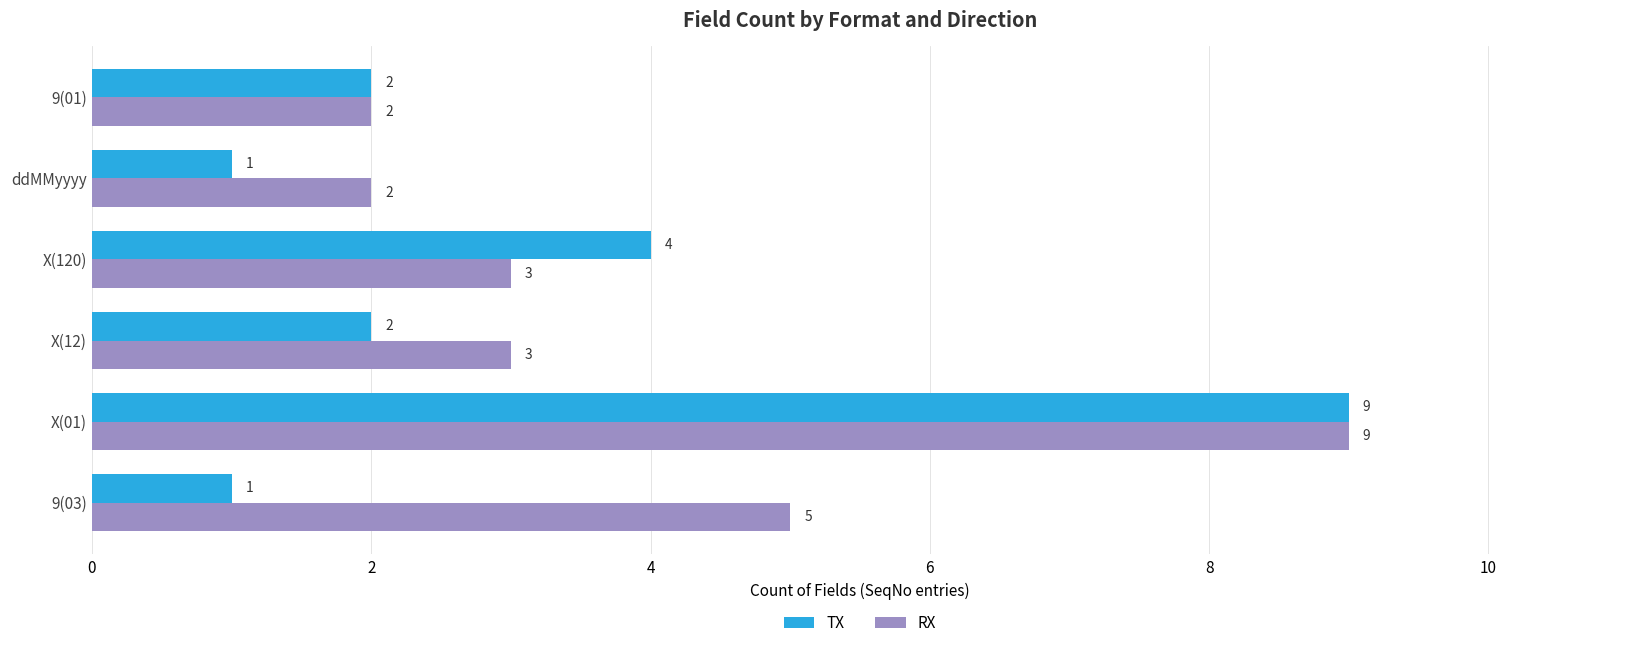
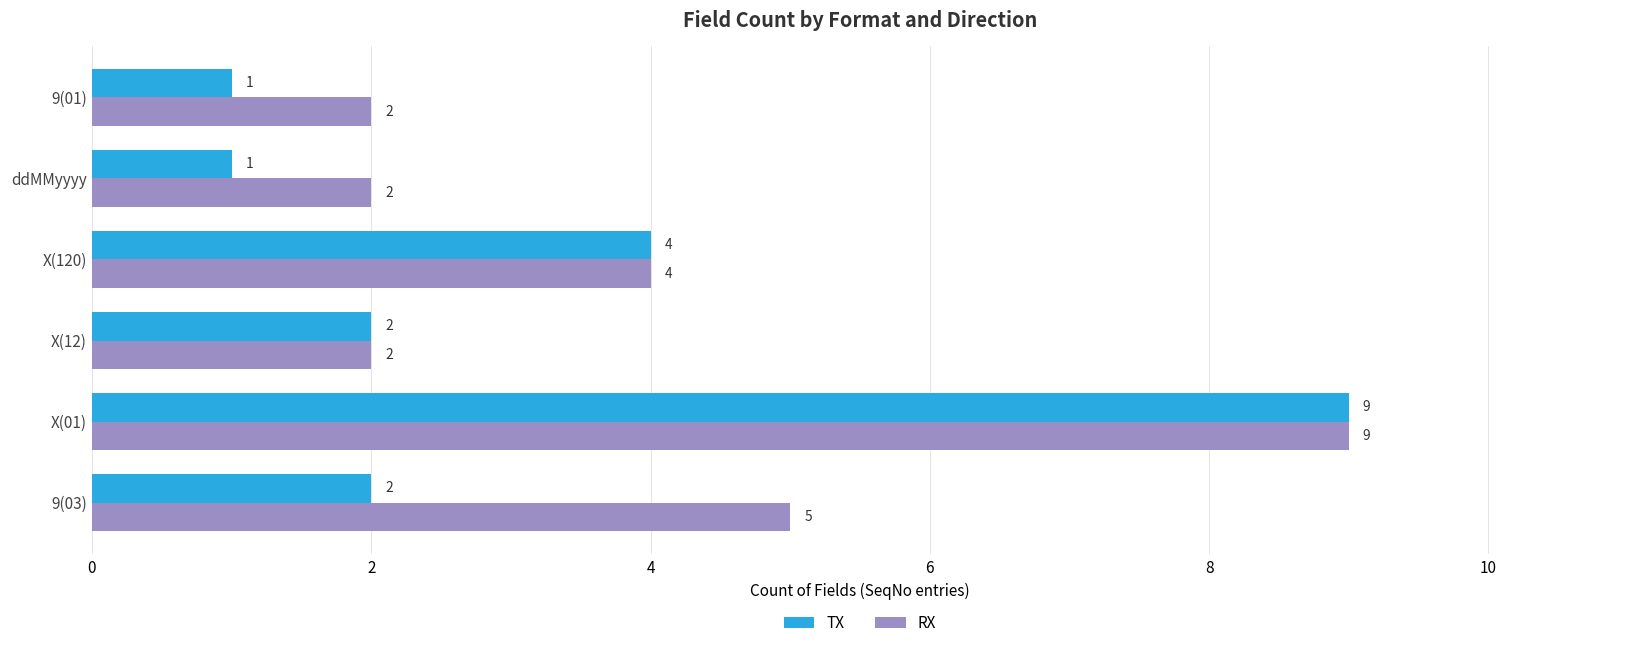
  {
    "TX": {
-     "9(01)": 2,
+     "9(01)": 1,
      "ddMMyyyy": 1,
      "X(120)": 4,
      "X(12)": 2,
      "X(01)": 9,
-     "9(03)": 1
+     "9(03)": 2
    },
    "RX": {
      "9(01)": 2,
      "ddMMyyyy": 2,
-     "X(120)": 3,
-     "X(12)": 3,
+     "X(120)": 4,
+     "X(12)": 2,
      "X(01)": 9,
      "9(03)": 5
    }
  }
